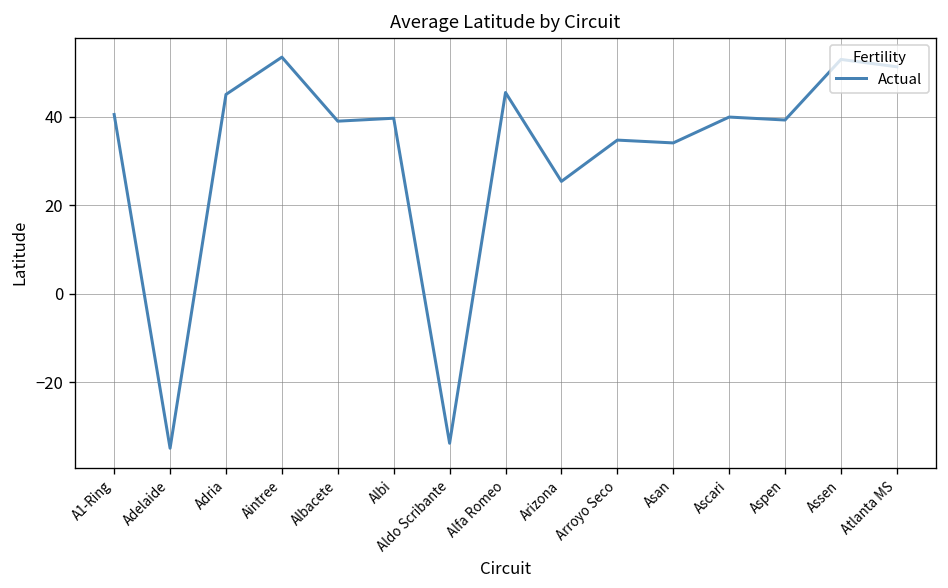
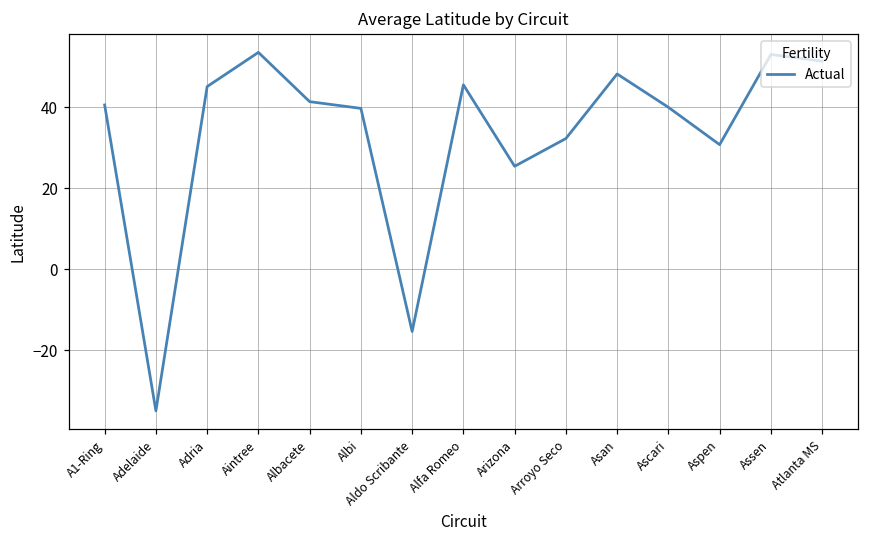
  {
    "A1-Ring": 41,
    "Adelaide": -35,
    "Adria": 45,
    "Aintree": 53,
-   "Albacete": 39,
+   "Albacete": 41,
    "Albi": 40,
-   "Aldo Scribante": -34,
+   "Aldo Scribante": -15,
    "Alfa Romeo": 45,
    "Arizona": 25,
-   "Arroyo Seco": 35,
-   "Asan": 34,
+   "Arroyo Seco": 32,
+   "Asan": 48,
    "Ascari": 40,
-   "Aspen": 39
+   "Aspen": 31
  }
